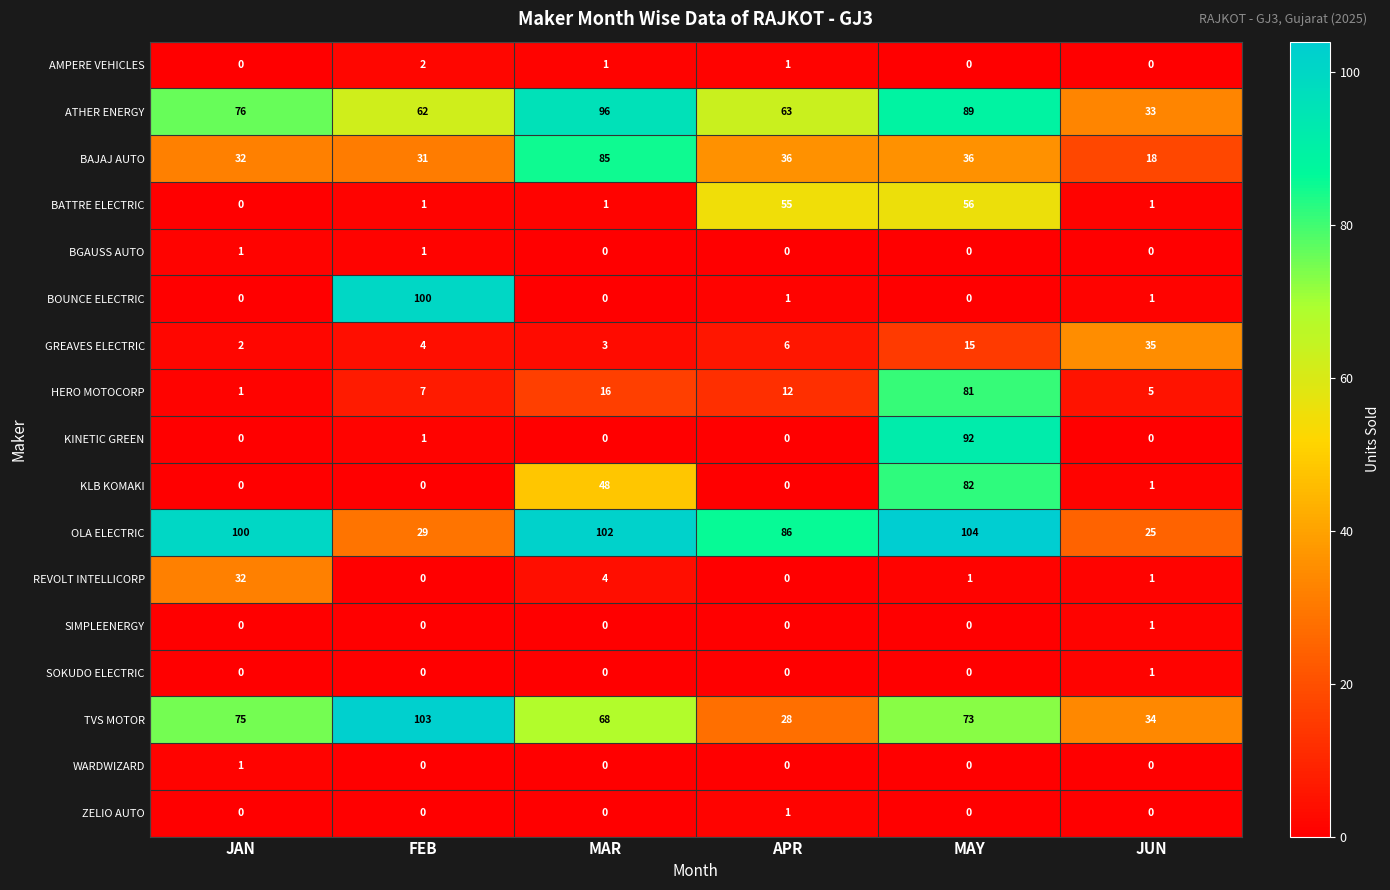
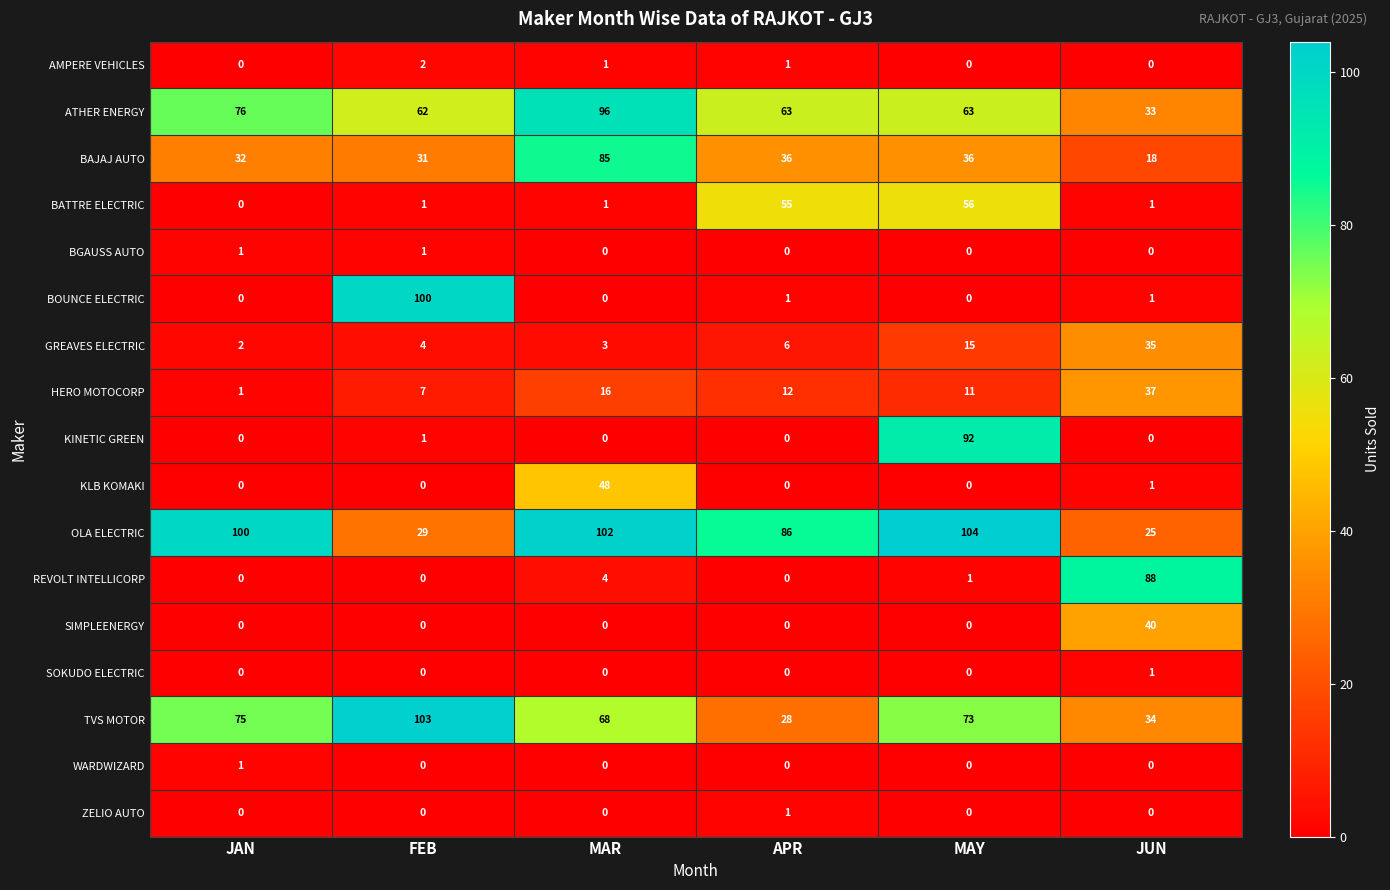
  {
    "AMPERE VEHICLES": {
      "JAN": 0,
      "FEB": 2,
      "MAR": 1,
      "APR": 1,
      "MAY": 0,
      "JUN": 0
    },
    "ATHER ENERGY": {
      "JAN": 76,
      "FEB": 62,
      "MAR": 96,
      "APR": 63,
-     "MAY": 89,
+     "MAY": 63,
      "JUN": 33
    },
    "BAJAJ AUTO": {
      "JAN": 32,
      "FEB": 31,
      "MAR": 85,
      "APR": 36,
      "MAY": 36,
      "JUN": 18
    },
    "BATTRE ELECTRIC": {
      "JAN": 0,
      "FEB": 1,
      "MAR": 1,
      "APR": 55,
      "MAY": 56,
      "JUN": 1
    },
    "BGAUSS AUTO": {
      "JAN": 1,
      "FEB": 1,
      "MAR": 0,
      "APR": 0,
      "MAY": 0,
      "JUN": 0
    },
    "BOUNCE ELECTRIC": {
      "JAN": 0,
      "FEB": 100,
      "MAR": 0,
      "APR": 1,
      "MAY": 0,
      "JUN": 1
    },
    "GREAVES ELECTRIC": {
      "JAN": 2,
      "FEB": 4,
      "MAR": 3,
      "APR": 6,
      "MAY": 15,
      "JUN": 35
    },
    "HERO MOTOCORP": {
      "JAN": 1,
      "FEB": 7,
      "MAR": 16,
      "APR": 12,
-     "MAY": 81,
-     "JUN": 5
+     "MAY": 11,
+     "JUN": 37
    },
    "KINETIC GREEN": {
      "JAN": 0,
      "FEB": 1,
      "MAR": 0,
      "APR": 0,
      "MAY": 92,
      "JUN": 0
    },
    "KLB KOMAKI": {
      "JAN": 0,
      "FEB": 0,
      "MAR": 48,
      "APR": 0,
-     "MAY": 82,
+     "MAY": 0,
      "JUN": 1
    },
    "OLA ELECTRIC": {
      "JAN": 100,
      "FEB": 29,
      "MAR": 102,
      "APR": 86,
      "MAY": 104,
      "JUN": 25
    },
    "REVOLT INTELLICORP": {
-     "JAN": 32,
+     "JAN": 0,
      "FEB": 0,
      "MAR": 4,
      "APR": 0,
      "MAY": 1,
-     "JUN": 1
+     "JUN": 88
    },
    "SIMPLEENERGY": {
      "JAN": 0,
      "FEB": 0,
      "MAR": 0,
      "APR": 0,
      "MAY": 0,
-     "JUN": 1
+     "JUN": 40
    },
    "SOKUDO ELECTRIC": {
      "JAN": 0,
      "FEB": 0,
      "MAR": 0,
      "APR": 0,
      "MAY": 0,
      "JUN": 1
    },
    "TVS MOTOR": {
      "JAN": 75,
      "FEB": 103,
      "MAR": 68,
      "APR": 28,
      "MAY": 73,
      "JUN": 34
    },
    "WARDWIZARD": {
      "JAN": 1,
      "FEB": 0,
      "MAR": 0,
      "APR": 0,
      "MAY": 0,
      "JUN": 0
    },
    "ZELIO AUTO": {
      "JAN": 0,
      "FEB": 0,
      "MAR": 0,
      "APR": 1,
      "MAY": 0,
      "JUN": 0
    }
  }
